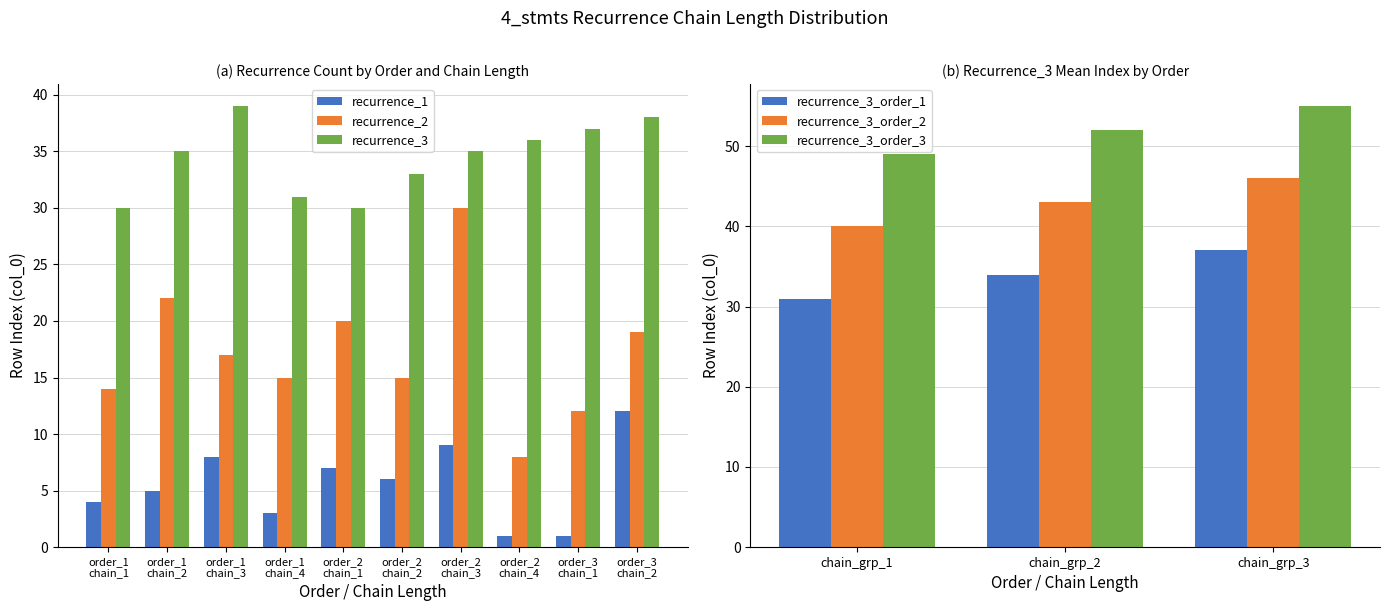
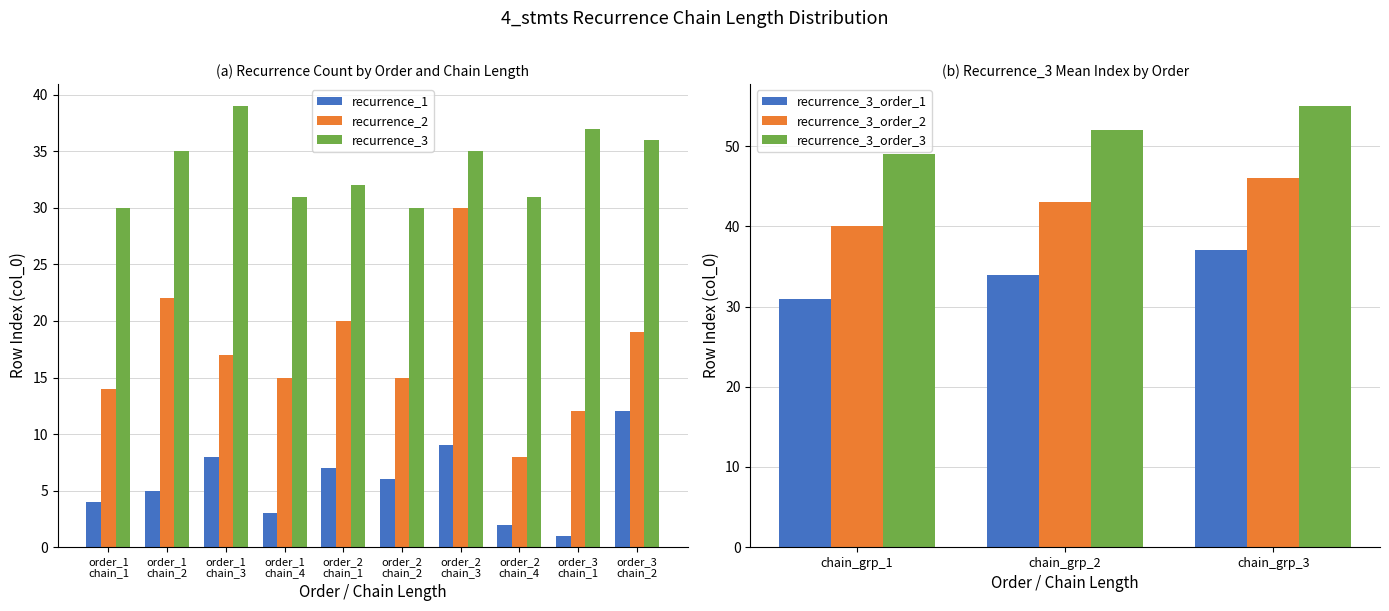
  {
    "(a) Recurrence Count by Order and Chain Length": {
      "recurrence_1": {
        "order_1 chain_1": 4,
        "order_1 chain_2": 5,
        "order_1 chain_3": 8,
        "order_1 chain_4": 3,
        "order_2 chain_1": 7,
        "order_2 chain_2": 6,
        "order_2 chain_3": 9,
-       "order_2 chain_4": 1,
+       "order_2 chain_4": 2,
        "order_3 chain_1": 1,
        "order_3 chain_2": 12
      },
      "recurrence_2": {
        "order_1 chain_1": 14,
        "order_1 chain_2": 22,
        "order_1 chain_3": 17,
        "order_1 chain_4": 15,
        "order_2 chain_1": 20,
        "order_2 chain_2": 15,
        "order_2 chain_3": 30,
        "order_2 chain_4": 8,
        "order_3 chain_1": 12,
        "order_3 chain_2": 19
      },
      "recurrence_3": {
        "order_1 chain_1": 30,
        "order_1 chain_2": 35,
        "order_1 chain_3": 39,
        "order_1 chain_4": 31,
-       "order_2 chain_1": 30,
-       "order_2 chain_2": 33,
+       "order_2 chain_1": 32,
+       "order_2 chain_2": 30,
        "order_2 chain_3": 35,
-       "order_2 chain_4": 36,
+       "order_2 chain_4": 31,
        "order_3 chain_1": 37,
-       "order_3 chain_2": 38
+       "order_3 chain_2": 36
      }
    },
    "(b) Recurrence_3 Mean Index by Order": {
      "recurrence_3_order_1": {
        "chain_grp_1": 31,
        "chain_grp_2": 34,
        "chain_grp_3": 37
      },
      "recurrence_3_order_2": {
        "chain_grp_1": 40,
        "chain_grp_2": 43,
        "chain_grp_3": 46
      },
      "recurrence_3_order_3": {
        "chain_grp_1": 49,
        "chain_grp_2": 52,
        "chain_grp_3": 55
      }
    }
  }
